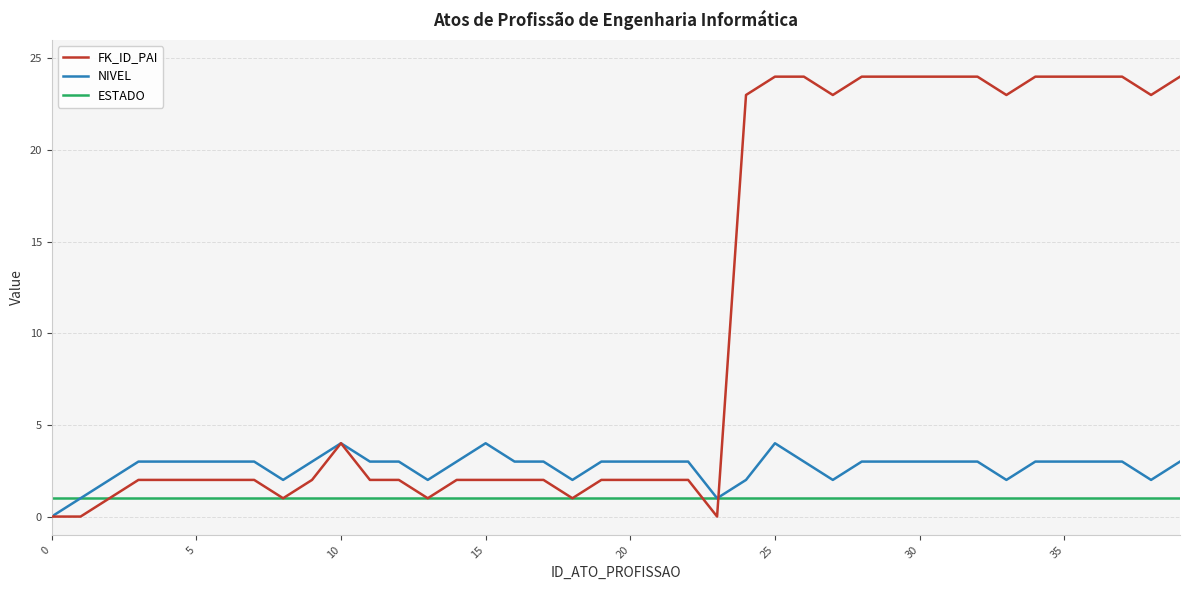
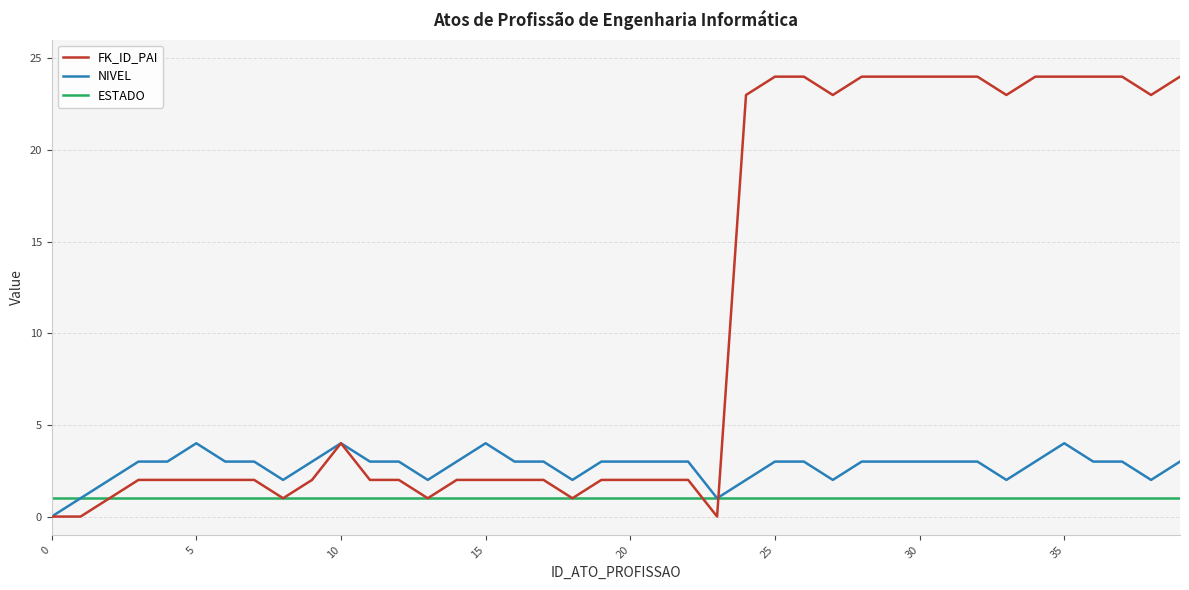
  {
    "FK_ID_PAI": {
      "5": 2,
      "15": 2,
      "20": 2,
      "25": 24,
      "30": 24,
      "35": 24
    },
    "NIVEL": {
-     "5": 3,
+     "5": 4,
      "15": 4,
      "20": 3,
-     "25": 4,
+     "25": 3,
      "30": 3,
-     "35": 3
+     "35": 4
    },
    "ESTADO": {
      "0": 1,
      "5": 1,
      "10": 1,
      "15": 1,
      "20": 1,
      "25": 1,
      "30": 1,
      "35": 1
    }
  }
